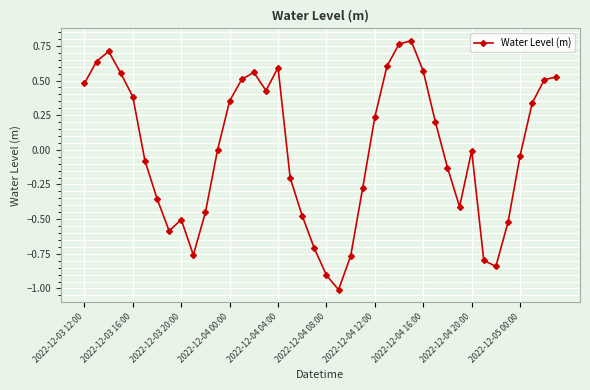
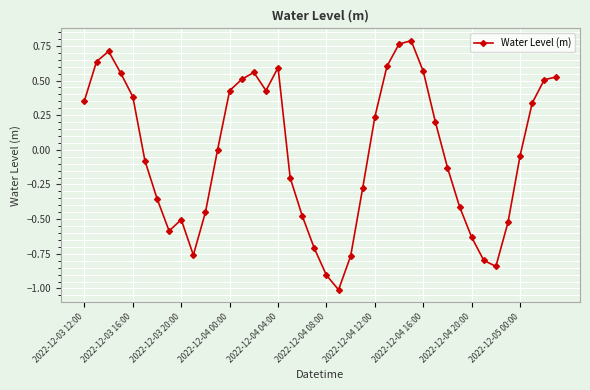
  {
-   "2022-12-03 12:00": 0.48,
+   "2022-12-03 12:00": 0.35,
    "2022-12-03 16:00": 0.38,
    "2022-12-03 20:00": -0.50,
-   "2022-12-04 00:00": 0.35,
+   "2022-12-04 00:00": 0.43,
    "2022-12-04 04:00": 0.59,
    "2022-12-04 08:00": -0.90,
    "2022-12-04 12:00": 0.24,
    "2022-12-04 16:00": 0.57,
-   "2022-12-04 20:00": -0.01,
+   "2022-12-04 20:00": -0.63,
    "2022-12-05 00:00": -0.04
  }
